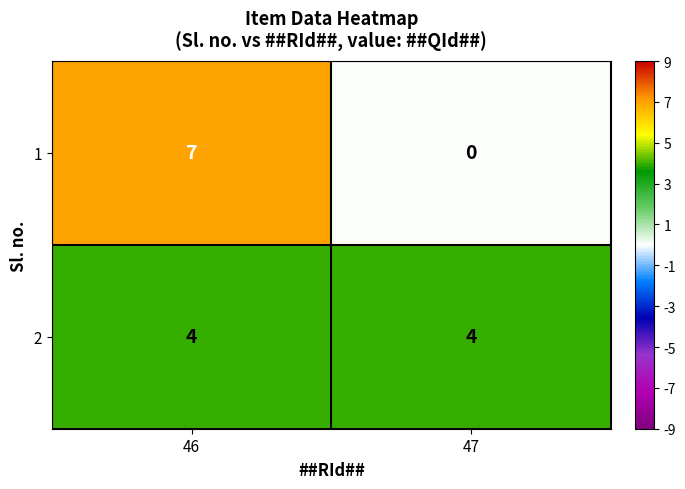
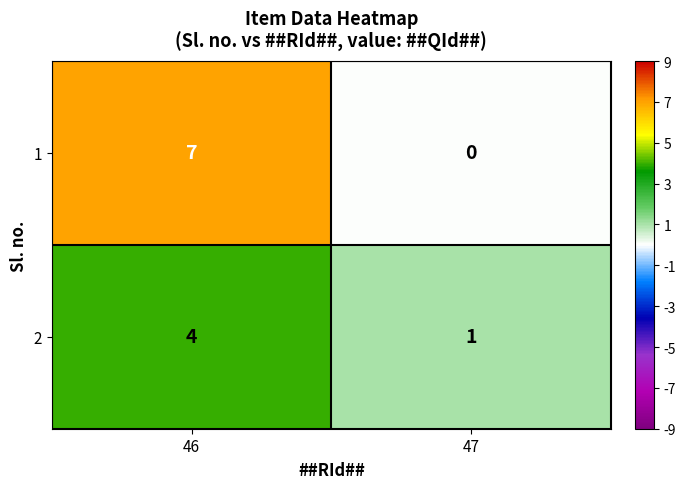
  {
    "1": {
      "46": 7,
      "47": 0
    },
    "2": {
      "46": 4,
-     "47": 4
+     "47": 1
    }
  }
